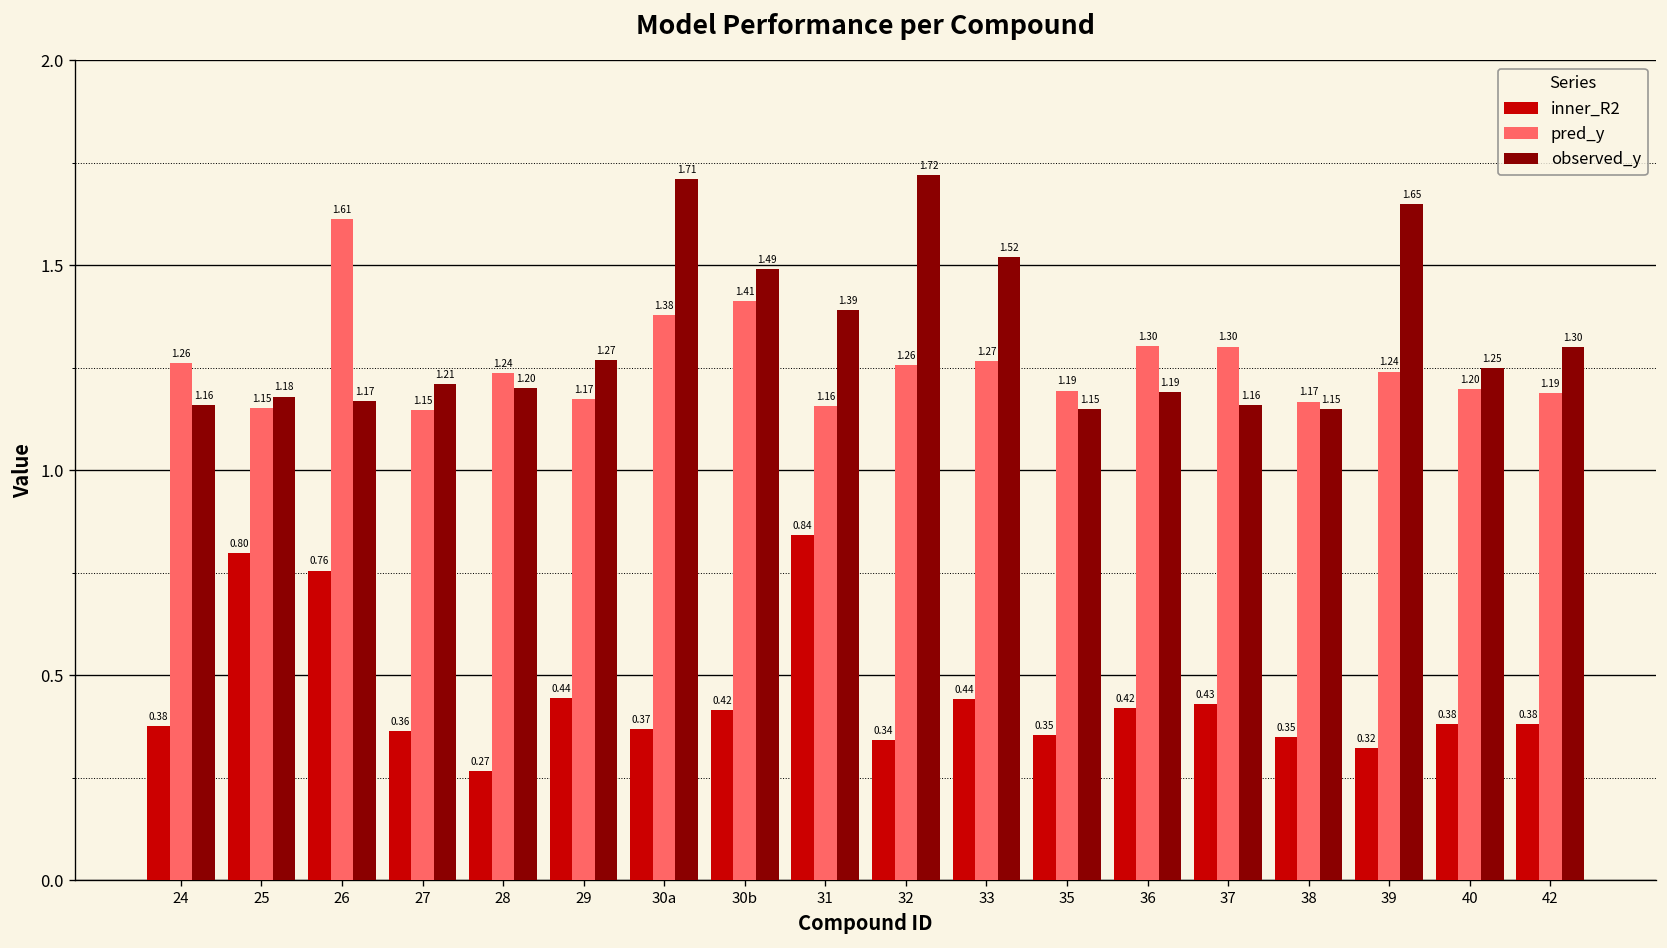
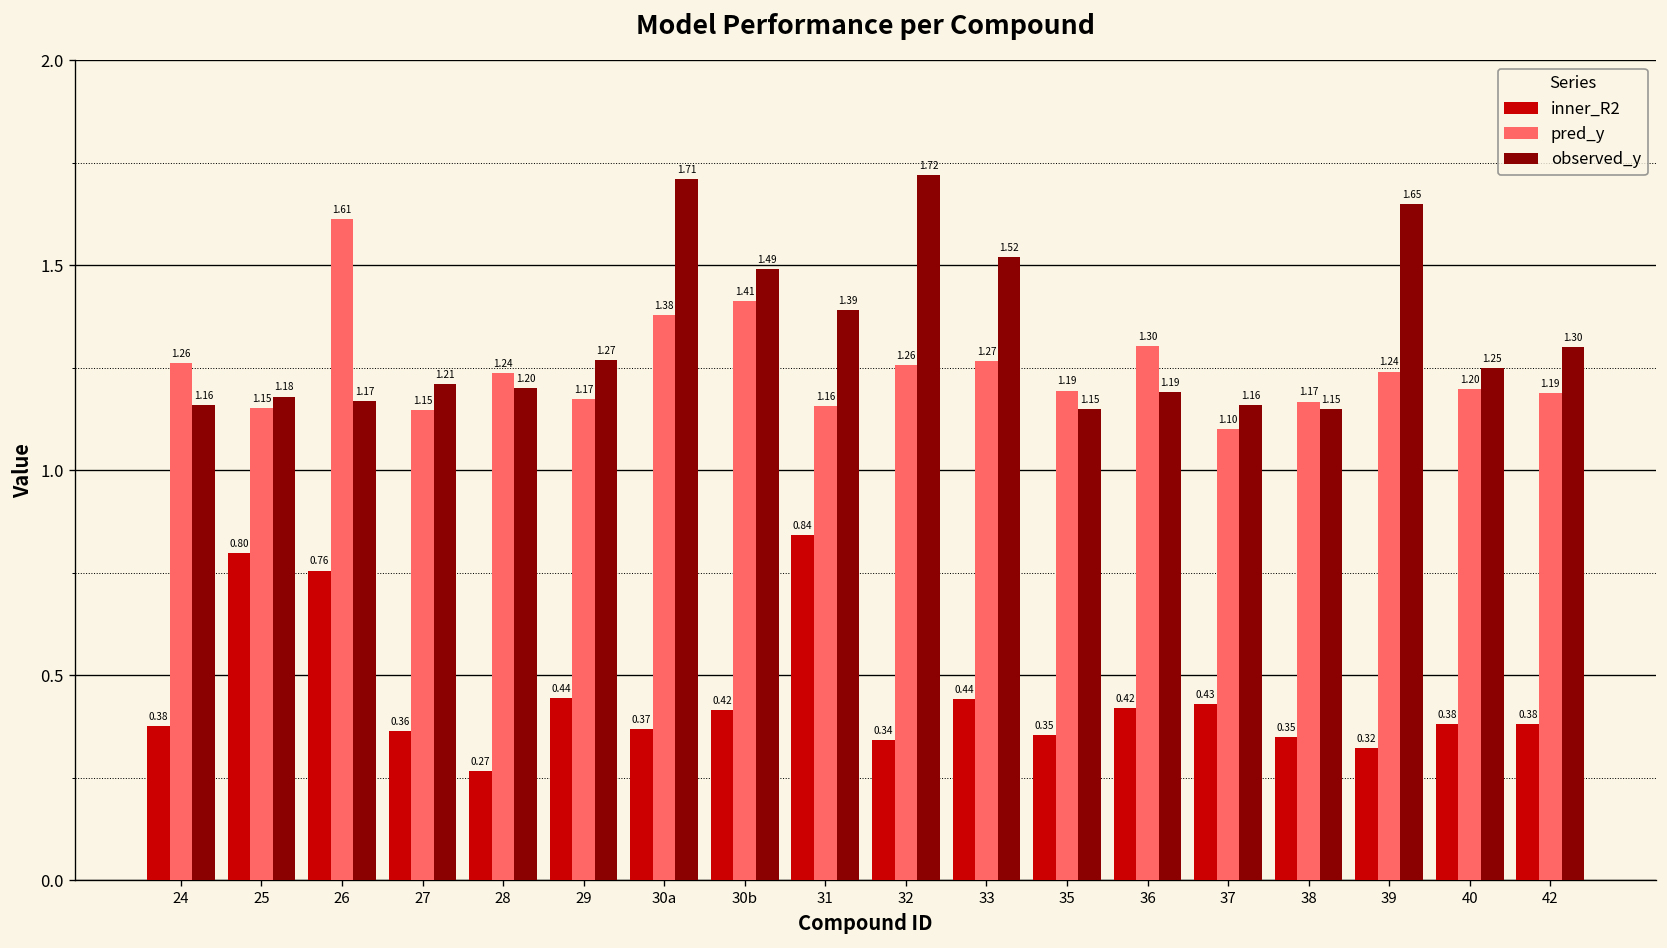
  {
    "inner_R2": {
      "24": 0.38,
      "25": 0.80,
      "26": 0.76,
      "27": 0.36,
      "28": 0.27,
      "29": 0.44,
      "30a": 0.37,
      "30b": 0.42,
      "31": 0.84,
      "32": 0.34,
      "33": 0.44,
      "35": 0.35,
      "36": 0.42,
      "37": 0.43,
      "38": 0.35,
      "39": 0.32,
      "40": 0.38,
      "42": 0.38
    },
    "pred_y": {
      "24": 1.26,
      "25": 1.15,
      "26": 1.61,
      "27": 1.15,
      "28": 1.24,
      "29": 1.17,
      "30a": 1.38,
      "30b": 1.41,
      "31": 1.16,
      "32": 1.26,
      "33": 1.27,
      "35": 1.19,
      "36": 1.30,
-     "37": 1.30,
+     "37": 1.10,
      "38": 1.17,
      "39": 1.24,
      "40": 1.20,
      "42": 1.19
    },
    "observed_y": {
      "24": 1.16,
      "25": 1.18,
      "26": 1.17,
      "27": 1.21,
      "28": 1.20,
      "29": 1.27,
      "30a": 1.71,
      "30b": 1.49,
      "31": 1.39,
      "32": 1.72,
      "33": 1.52,
      "35": 1.15,
      "36": 1.19,
      "37": 1.16,
      "38": 1.15,
      "39": 1.65,
      "40": 1.25,
      "42": 1.30
    }
  }
